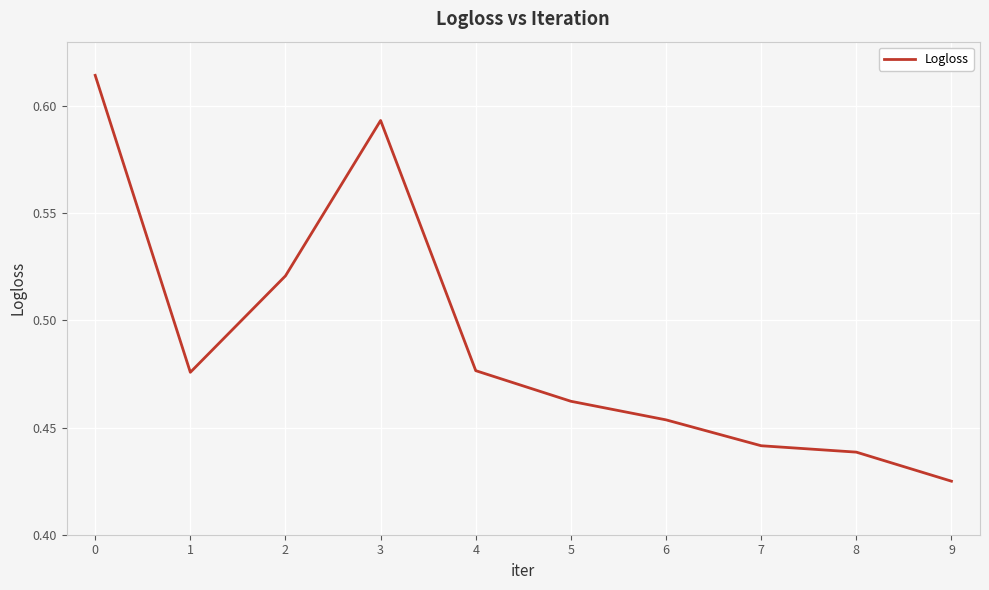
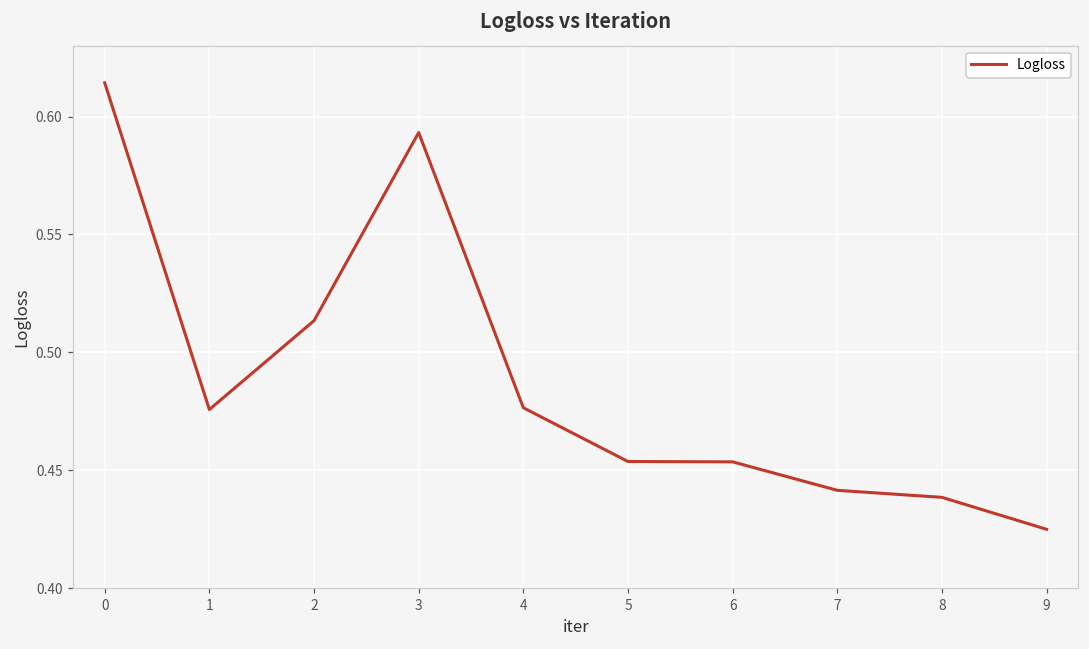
  {
    "0": 0.614,
    "1": 0.476,
-   "2": 0.521,
+   "2": 0.513,
    "3": 0.593,
    "4": 0.477,
-   "5": 0.462,
+   "5": 0.454,
    "6": 0.454,
    "7": 0.442,
    "8": 0.439,
    "9": 0.425
  }
